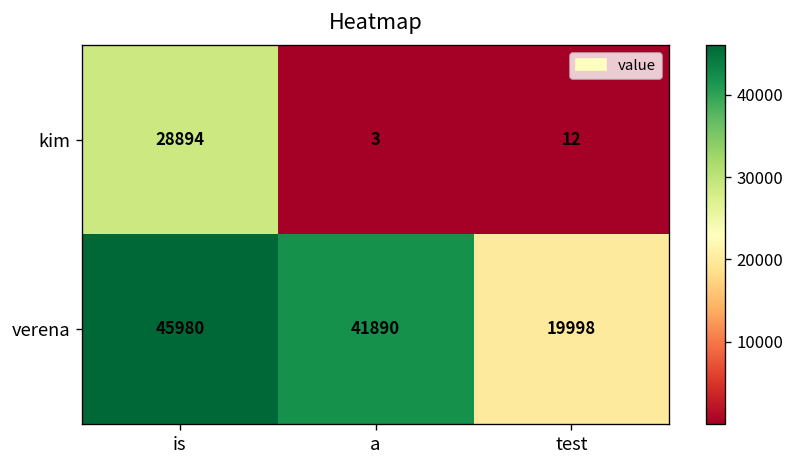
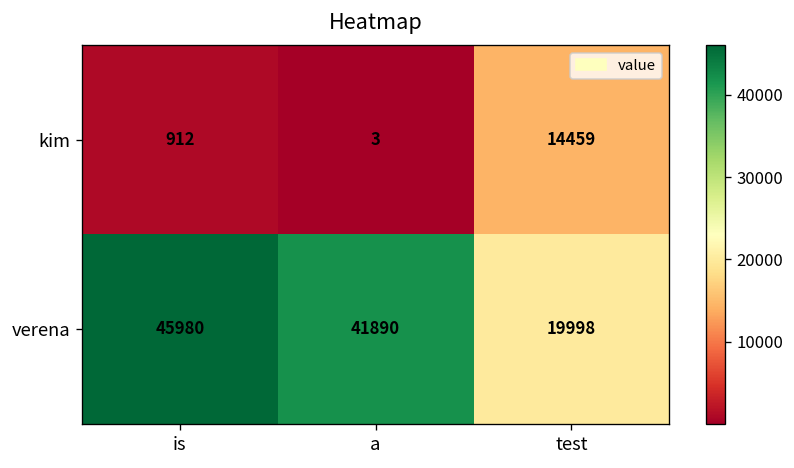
  {
    "kim": {
-     "is": 28894,
+     "is": 912,
      "a": 3,
-     "test": 12
+     "test": 14459
    },
    "verena": {
      "is": 45980,
      "a": 41890,
      "test": 19998
    }
  }
